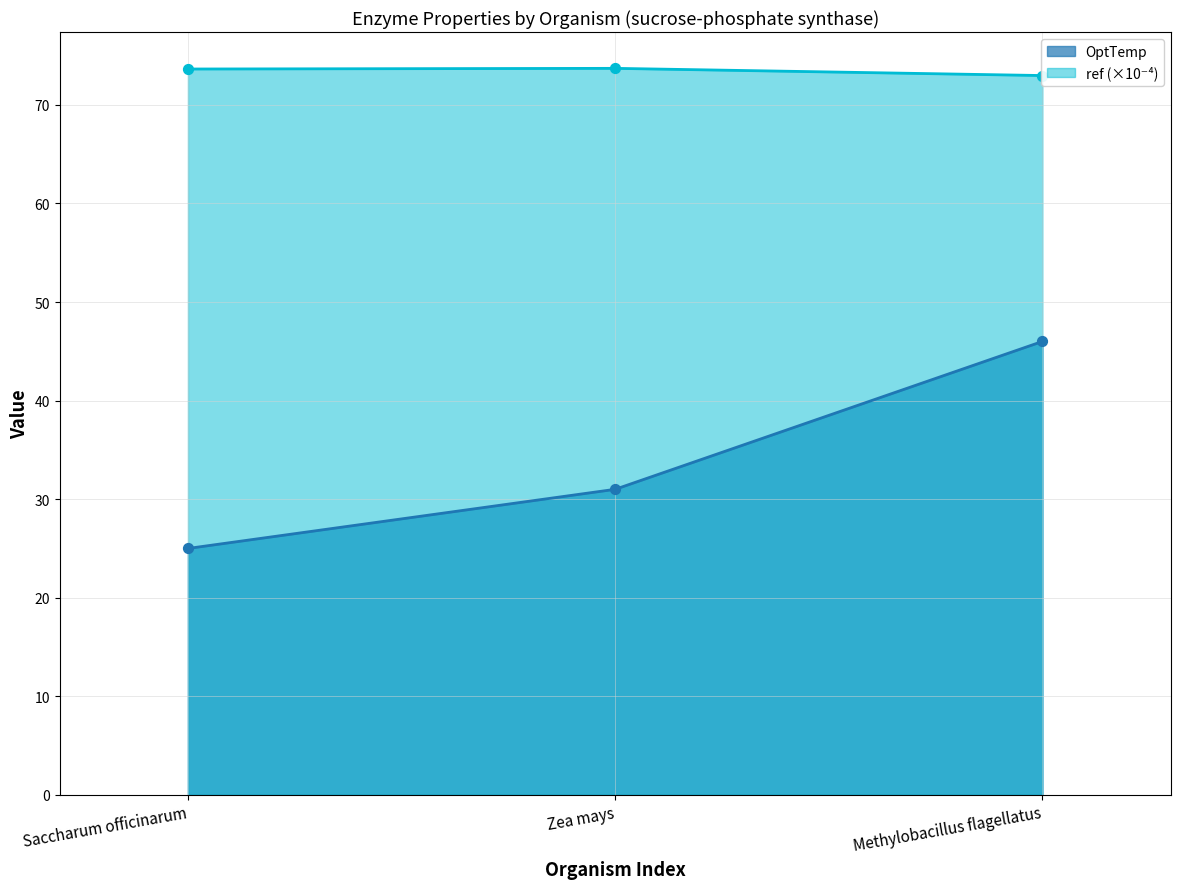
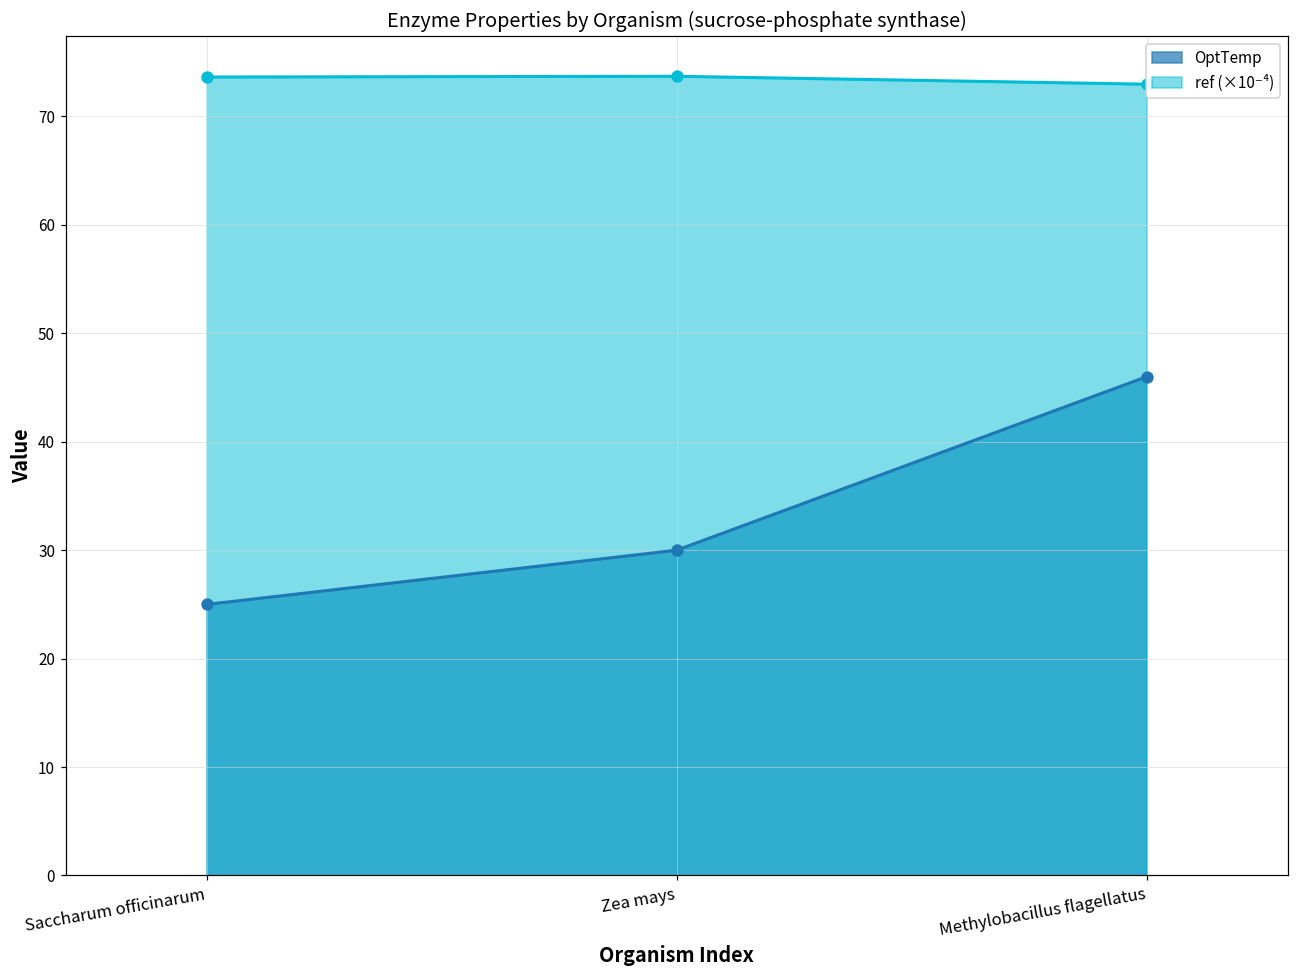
  {
    "OptTemp": {
      "Saccharum officinarum": 25,
-     "Zea mays": 31,
+     "Zea mays": 30,
      "Methylobacillus flagellatus": 46
    },
    "ref (×10⁻⁴)": {
      "Saccharum officinarum": 74,
      "Zea mays": 74
    }
  }
